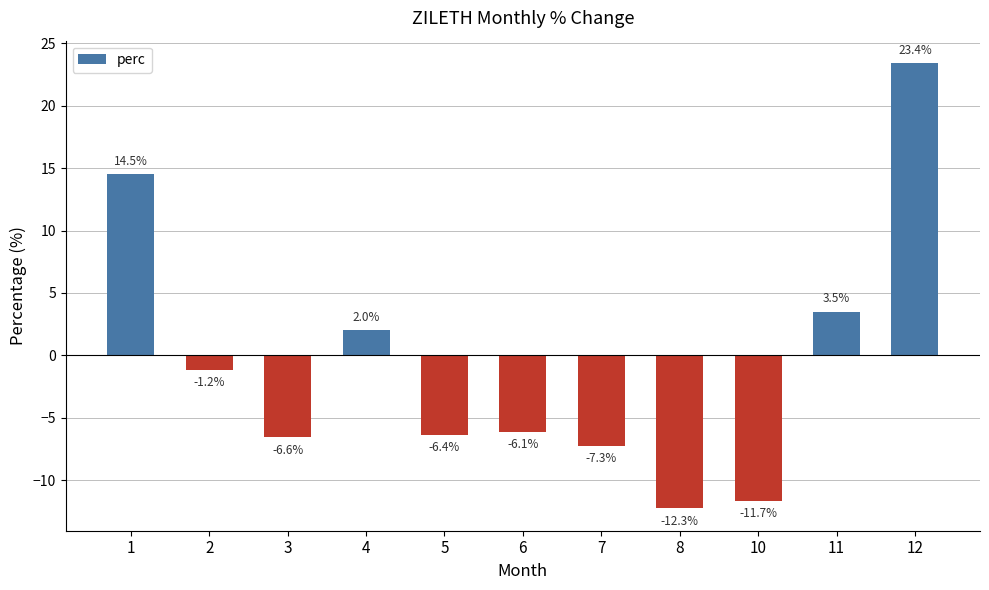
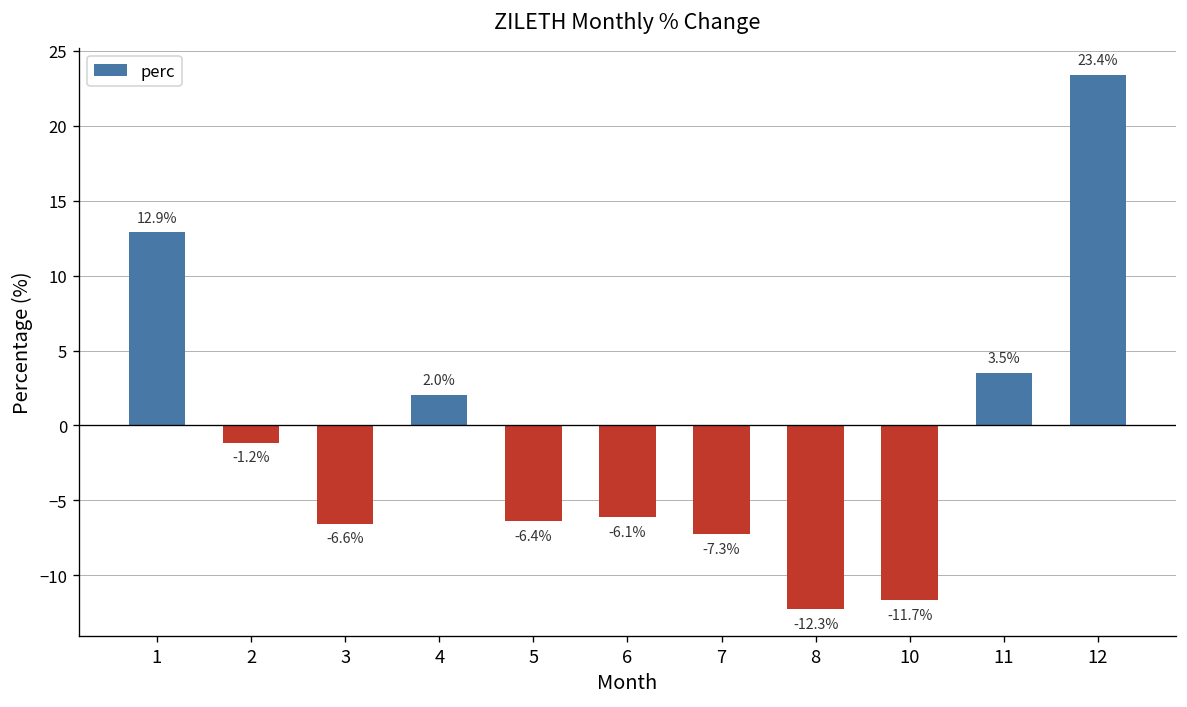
  {
-   "1": "14.5%",
+   "1": "12.9%",
    "2": "-1.2%",
    "3": "-6.6%",
    "4": "2.0%",
    "5": "-6.4%",
    "6": "-6.1%",
    "7": "-7.3%",
    "8": "-12.3%",
    "10": "-11.7%",
    "11": "3.5%",
    "12": "23.4%"
  }
